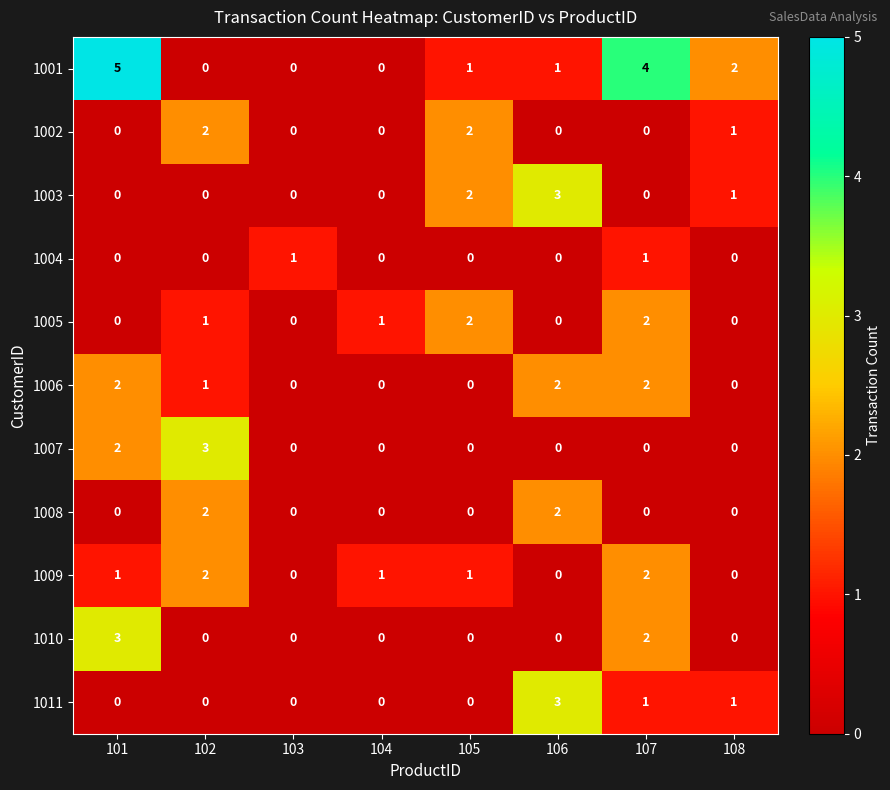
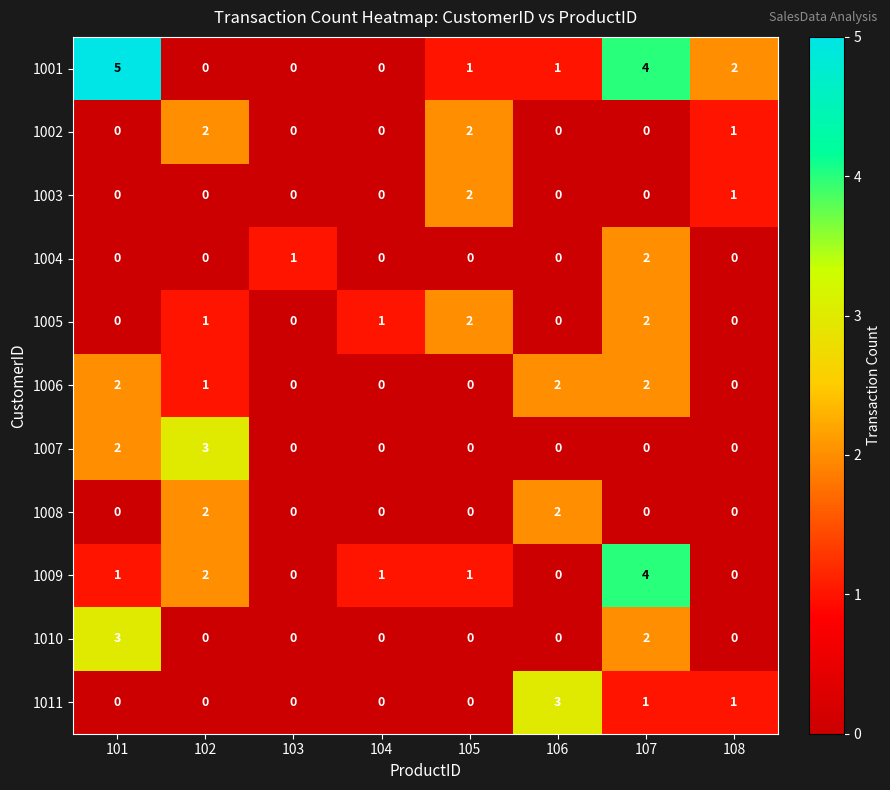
  {
    "1001": {
      "101": 5,
      "102": 0,
      "103": 0,
      "104": 0,
      "105": 1,
      "106": 1,
      "107": 4,
      "108": 2
    },
    "1002": {
      "101": 0,
      "102": 2,
      "103": 0,
      "104": 0,
      "105": 2,
      "106": 0,
      "107": 0,
      "108": 1
    },
    "1003": {
      "101": 0,
      "102": 0,
      "103": 0,
      "104": 0,
      "105": 2,
-     "106": 3,
+     "106": 0,
      "107": 0,
      "108": 1
    },
    "1004": {
      "101": 0,
      "102": 0,
      "103": 1,
      "104": 0,
      "105": 0,
      "106": 0,
-     "107": 1,
+     "107": 2,
      "108": 0
    },
    "1005": {
      "101": 0,
      "102": 1,
      "103": 0,
      "104": 1,
      "105": 2,
      "106": 0,
      "107": 2,
      "108": 0
    },
    "1006": {
      "101": 2,
      "102": 1,
      "103": 0,
      "104": 0,
      "105": 0,
      "106": 2,
      "107": 2,
      "108": 0
    },
    "1007": {
      "101": 2,
      "102": 3,
      "103": 0,
      "104": 0,
      "105": 0,
      "106": 0,
      "107": 0,
      "108": 0
    },
    "1008": {
      "101": 0,
      "102": 2,
      "103": 0,
      "104": 0,
      "105": 0,
      "106": 2,
      "107": 0,
      "108": 0
    },
    "1009": {
      "101": 1,
      "102": 2,
      "103": 0,
      "104": 1,
      "105": 1,
      "106": 0,
-     "107": 2,
+     "107": 4,
      "108": 0
    },
    "1010": {
      "101": 3,
      "102": 0,
      "103": 0,
      "104": 0,
      "105": 0,
      "106": 0,
      "107": 2,
      "108": 0
    },
    "1011": {
      "101": 0,
      "102": 0,
      "103": 0,
      "104": 0,
      "105": 0,
      "106": 3,
      "107": 1,
      "108": 1
    }
  }
